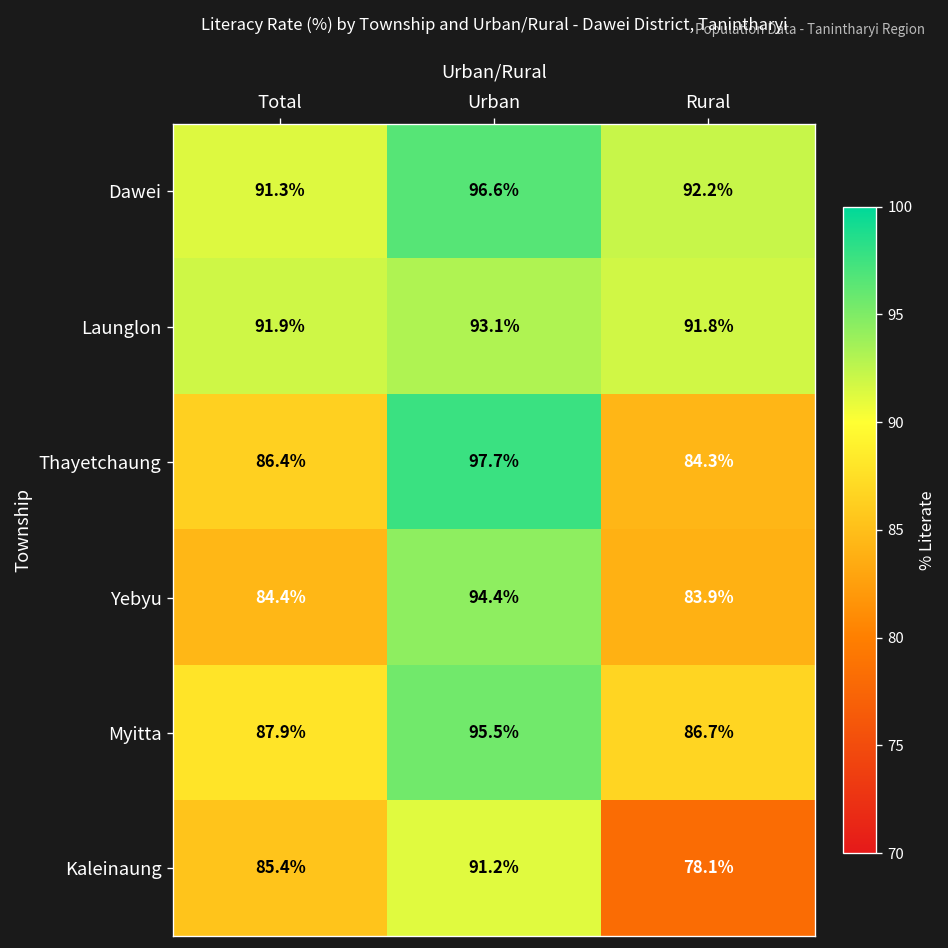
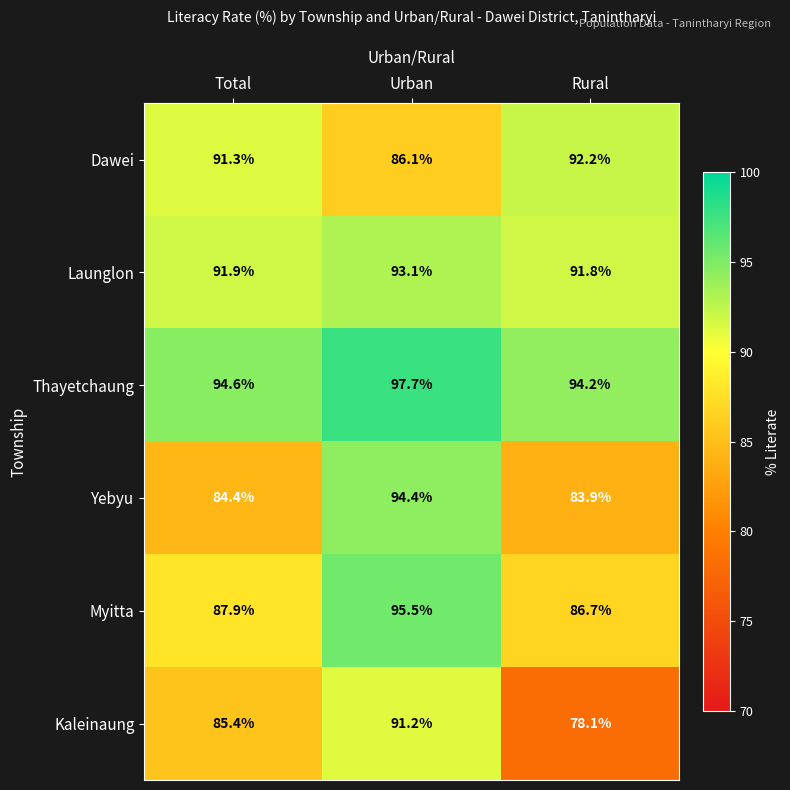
  {
    "Dawei": {
      "Total": "91.3%",
-     "Urban": "96.6%",
+     "Urban": "86.1%",
      "Rural": "92.2%"
    },
    "Launglon": {
      "Total": "91.9%",
      "Urban": "93.1%",
      "Rural": "91.8%"
    },
    "Thayetchaung": {
-     "Total": "86.4%",
+     "Total": "94.6%",
      "Urban": "97.7%",
-     "Rural": "84.3%"
+     "Rural": "94.2%"
    },
    "Yebyu": {
      "Total": "84.4%",
      "Urban": "94.4%",
      "Rural": "83.9%"
    },
    "Myitta": {
      "Total": "87.9%",
      "Urban": "95.5%",
      "Rural": "86.7%"
    },
    "Kaleinaung": {
      "Total": "85.4%",
      "Urban": "91.2%",
      "Rural": "78.1%"
    }
  }
